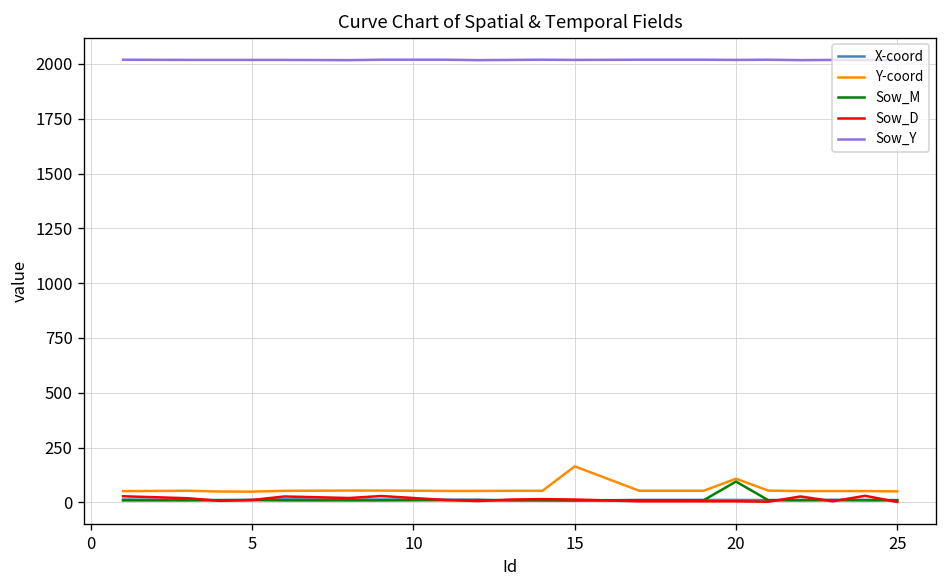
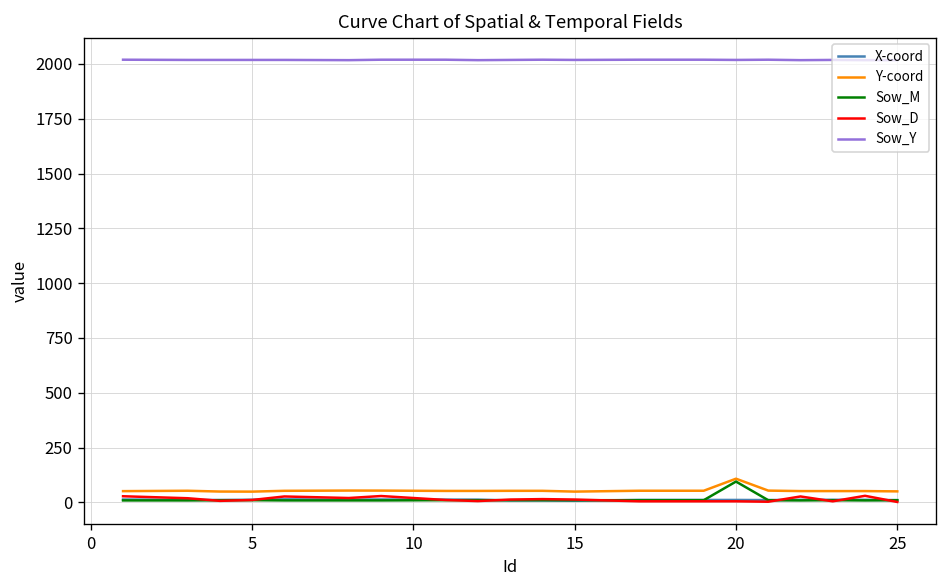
  {
    "Y-coord": {
      "5": 50,
-     "15": 160,
+     "15": 50,
      "25": 50
    },
    "Sow_Y": {
      "5": 2020,
      "15": 2020,
      "20": 2020
    }
  }
